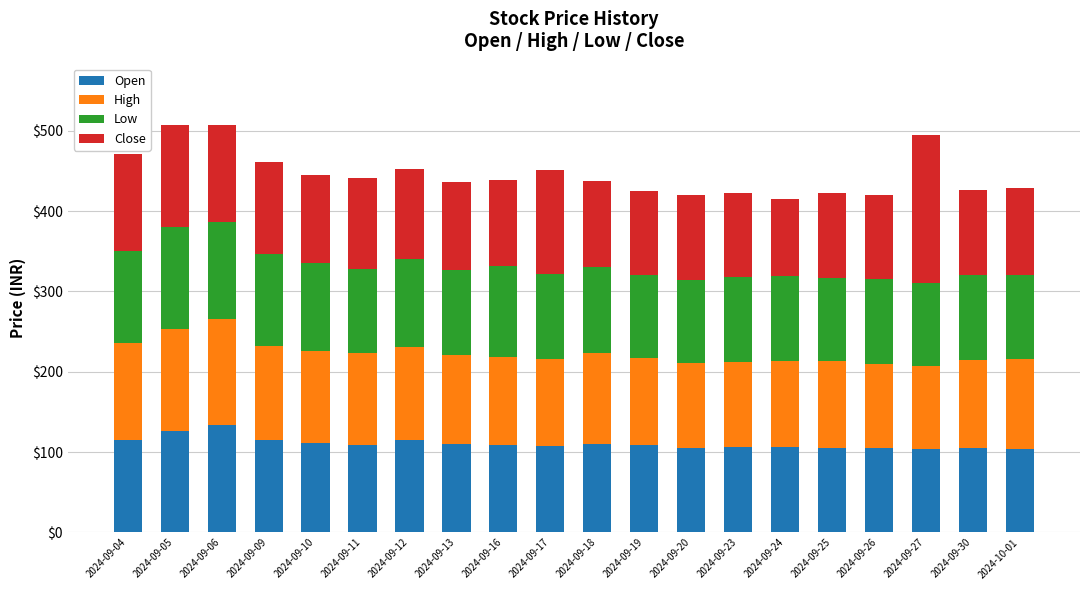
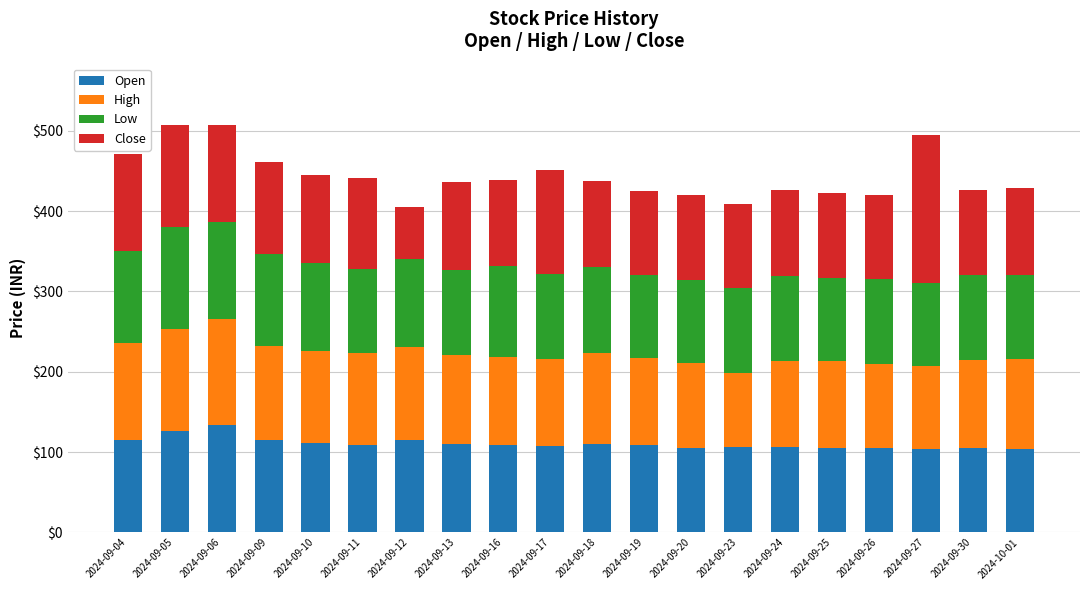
  {
    "Open": {
      "2024-09-04": "$120",
      "2024-09-05": "$130",
      "2024-09-06": "$130",
      "2024-09-09": "$110",
      "2024-09-10": "$110",
      "2024-09-11": "$110",
      "2024-09-12": "$120",
      "2024-09-13": "$110",
      "2024-09-16": "$110",
      "2024-09-17": "$110",
      "2024-09-18": "$110",
      "2024-09-19": "$110",
      "2024-09-20": "$110",
      "2024-09-23": "$110",
      "2024-09-24": "$110",
      "2024-09-25": "$110",
      "2024-09-26": "$110",
      "2024-09-27": "$100",
      "2024-09-30": "$110",
      "2024-10-01": "$100"
    },
    "High": {
      "2024-09-04": "$120",
      "2024-09-05": "$130",
      "2024-09-06": "$130",
      "2024-09-09": "$120",
      "2024-09-10": "$110",
      "2024-09-11": "$110",
      "2024-09-12": "$120",
      "2024-09-13": "$110",
      "2024-09-16": "$110",
      "2024-09-17": "$110",
      "2024-09-18": "$110",
      "2024-09-19": "$110",
      "2024-09-20": "$110",
-     "2024-09-23": "$110",
+     "2024-09-23": "$90",
      "2024-09-24": "$110",
      "2024-09-25": "$110",
      "2024-09-26": "$110",
      "2024-09-27": "$100",
      "2024-09-30": "$110",
      "2024-10-01": "$110"
    },
    "Low": {
      "2024-09-04": "$120",
      "2024-09-05": "$130",
      "2024-09-06": "$120",
      "2024-09-09": "$110",
      "2024-09-10": "$110",
      "2024-09-11": "$100",
      "2024-09-12": "$110",
      "2024-09-13": "$110",
      "2024-09-16": "$110",
      "2024-09-17": "$110",
      "2024-09-18": "$110",
      "2024-09-19": "$100",
      "2024-09-20": "$100",
      "2024-09-23": "$110",
      "2024-09-24": "$110",
      "2024-09-25": "$100",
      "2024-09-26": "$100",
      "2024-09-27": "$100",
      "2024-09-30": "$110",
      "2024-10-01": "$100"
    },
    "Close": {
      "2024-09-04": "$120",
      "2024-09-05": "$130",
      "2024-09-06": "$120",
      "2024-09-09": "$110",
      "2024-09-10": "$110",
      "2024-09-11": "$110",
-     "2024-09-12": "$110",
+     "2024-09-12": "$60",
      "2024-09-13": "$110",
      "2024-09-16": "$110",
      "2024-09-17": "$130",
      "2024-09-18": "$110",
      "2024-09-19": "$100",
      "2024-09-20": "$110",
      "2024-09-23": "$110",
-     "2024-09-24": "$100",
+     "2024-09-24": "$110",
      "2024-09-25": "$100",
      "2024-09-26": "$110",
      "2024-09-27": "$190",
      "2024-09-30": "$110",
      "2024-10-01": "$110"
    }
  }
